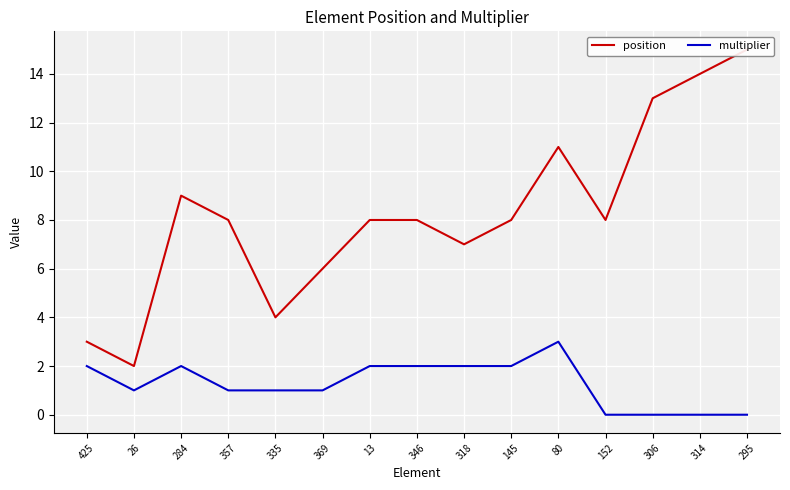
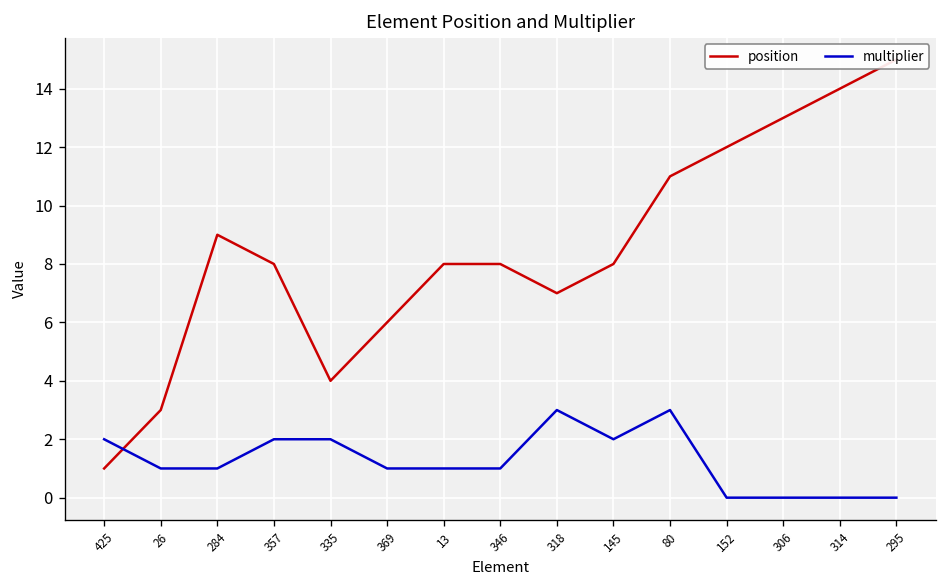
  {
    "position": {
-     "425": 3,
-     "26": 2,
+     "425": 1,
+     "26": 3,
      "284": 9,
      "357": 8,
      "335": 4,
      "369": 6,
      "13": 8,
      "346": 8,
      "318": 7,
      "145": 8,
      "80": 11,
-     "152": 8,
+     "152": 12,
      "306": 13,
      "314": 14
    },
    "multiplier": {
      "425": 2,
      "26": 1,
-     "284": 2,
-     "357": 1,
-     "335": 1,
+     "284": 1,
+     "357": 2,
+     "335": 2,
      "369": 1,
-     "13": 2,
-     "346": 2,
-     "318": 2,
+     "13": 1,
+     "346": 1,
+     "318": 3,
      "145": 2,
      "80": 3,
      "152": 0,
      "306": 0,
      "314": 0,
      "295": 0
    }
  }
